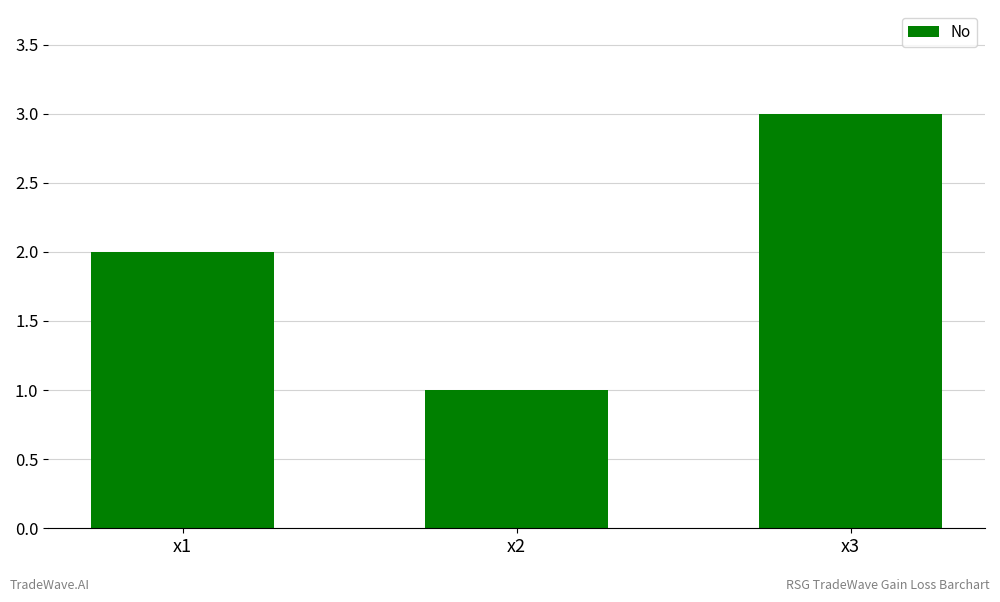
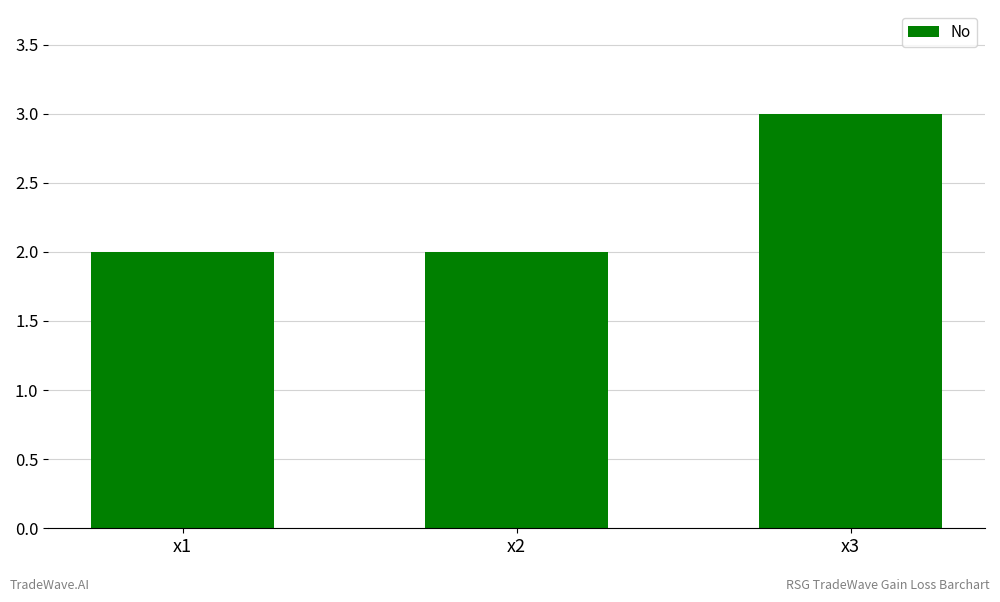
  {
    "x1": 2,
-   "x2": 1,
+   "x2": 2,
    "x3": 3
  }
